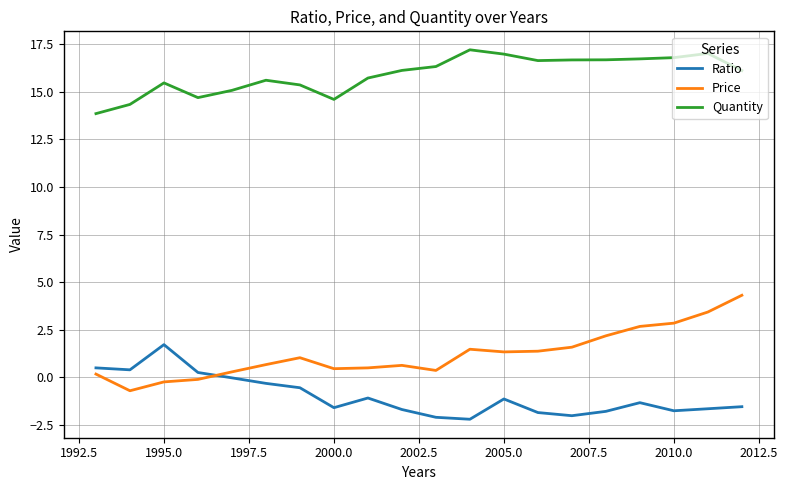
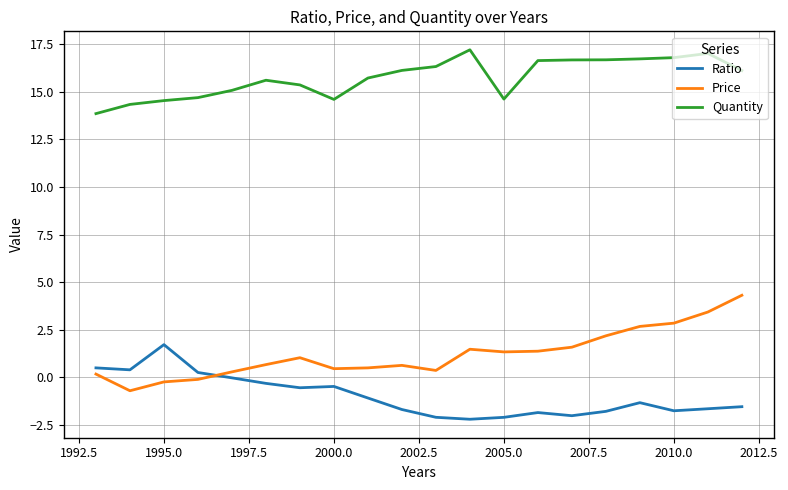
  {
    "Ratio": {
      "1995.0": 1.7,
-     "2000.0": -1.6,
-     "2005.0": -1.1,
+     "2000.0": -0.5,
+     "2005.0": -2.1,
      "2010.0": -1.8
    },
    "Price": {
      "1995.0": -0.2,
      "2000.0": 0.5,
      "2005.0": 1.3,
      "2010.0": 2.8
    },
    "Quantity": {
-     "1995.0": 15.5,
+     "1995.0": 14.5,
      "2000.0": 14.6,
-     "2005.0": 17.0
+     "2005.0": 14.6
    }
  }
